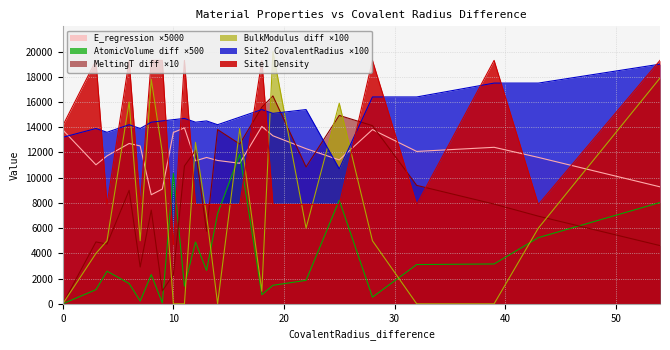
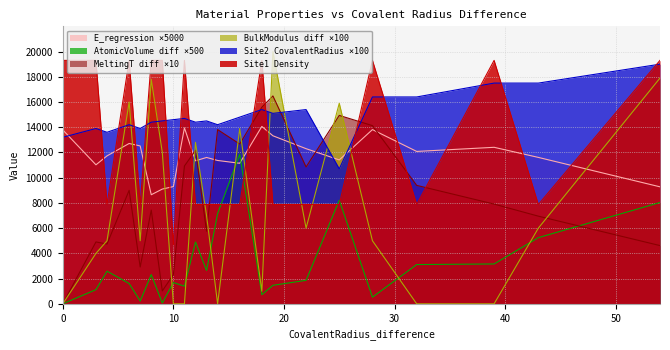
  {
    "E_regression ×5000": {
      "0": 13800,
-     "10": 13600
+     "10": 9300
    },
    "AtomicVolume diff ×500": {
-     "10": 10300
+     "10": 1700
    },
    "MeltingT diff ×10": {
      "10": 2300
    },
    "BulkModulus diff ×100": {
      "10": 0
    },
    "Site2 CovalentRadius ×100": {
      "0": 13200,
      "10": 14600
    },
    "Site1 Density": {
-     "0": 14100,
+     "0": 19300,
      "10": 4700
    }
  }
